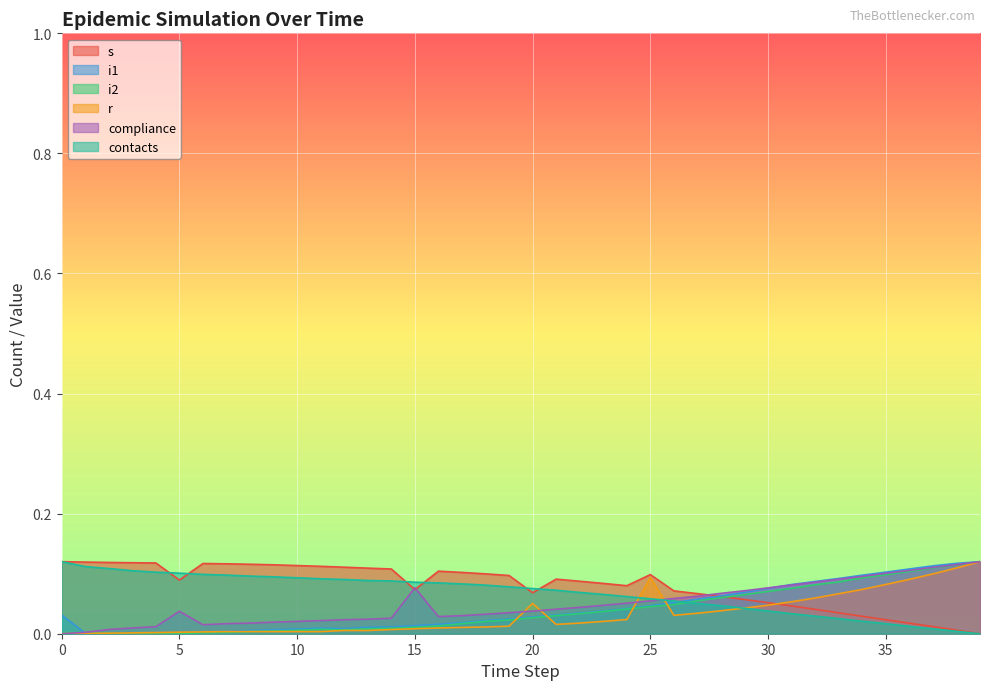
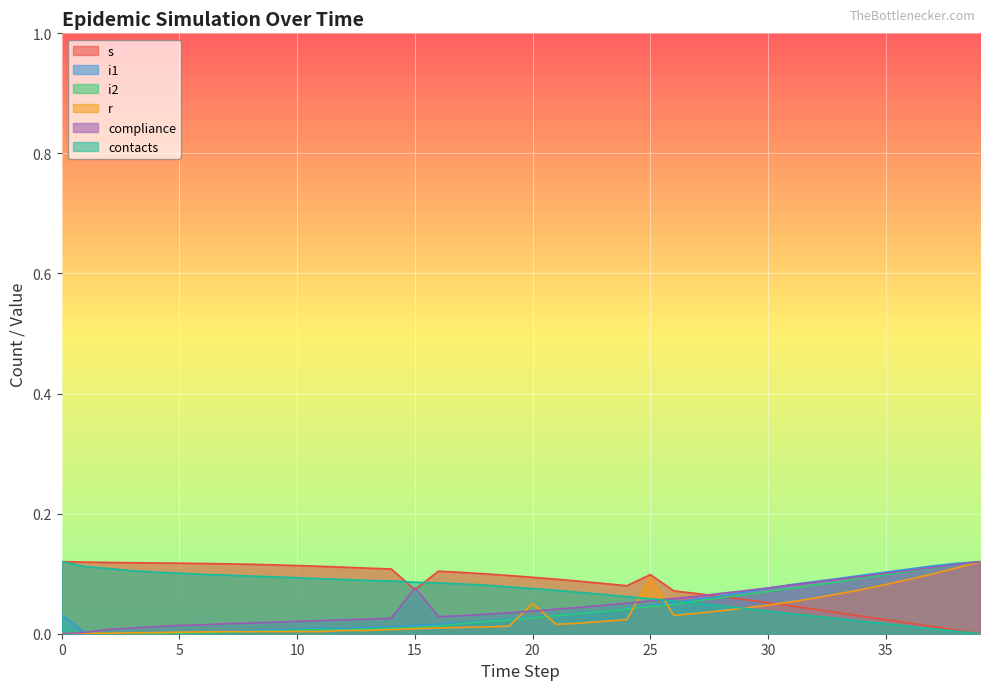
  {
    "s": {
-     "5": 0.09,
+     "5": 0.12,
      "10": 0.11,
-     "20": 0.07,
+     "20": 0.09,
      "25": 0.10,
      "35": 0.02
    },
    "i1": {
      "0": 0.03
    },
    "r": {
      "20": 0.05,
      "25": 0.09,
      "35": 0.08
    },
    "compliance": {
-     "5": 0.04,
+     "5": 0.01,
      "10": 0.02,
      "20": 0.04
    }
  }
